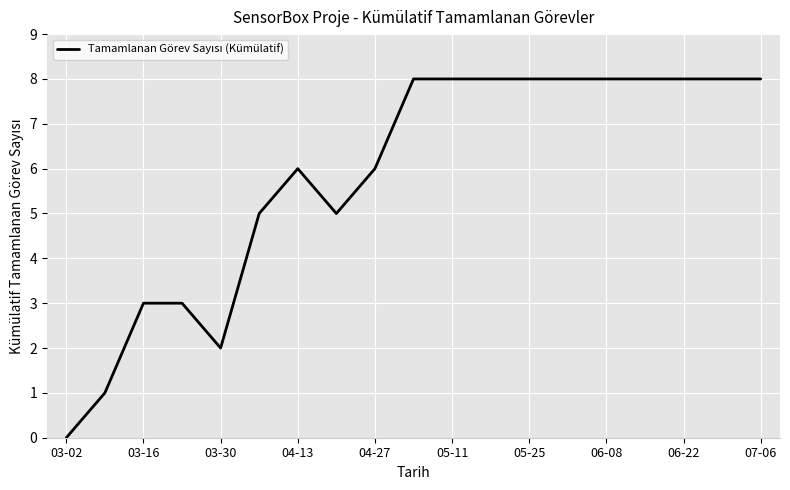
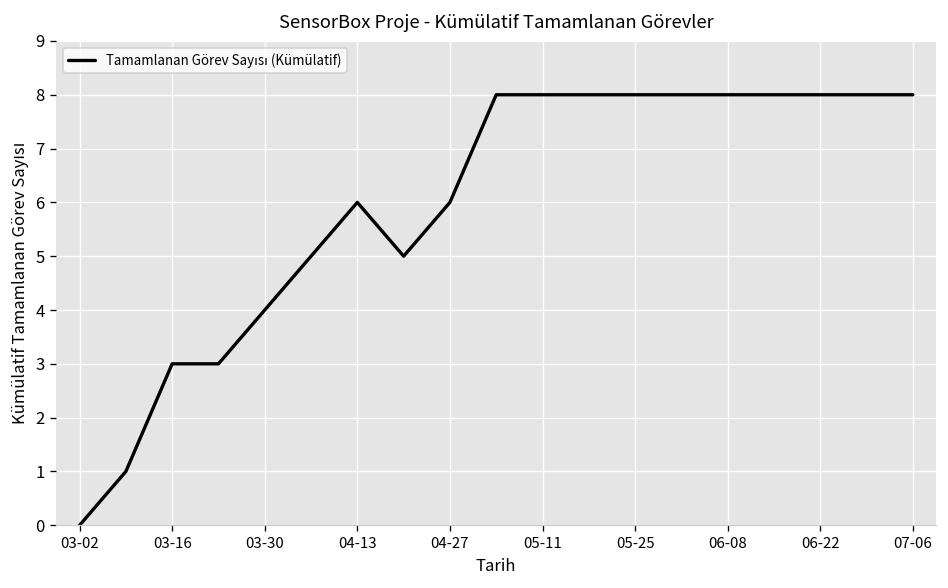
  {
    "03-02": 0,
    "03-16": 3,
-   "03-30": 2,
+   "03-30": 4,
    "04-13": 6,
    "04-27": 6,
    "05-11": 8,
    "05-25": 8,
    "06-08": 8,
    "06-22": 8,
    "07-06": 8
  }
